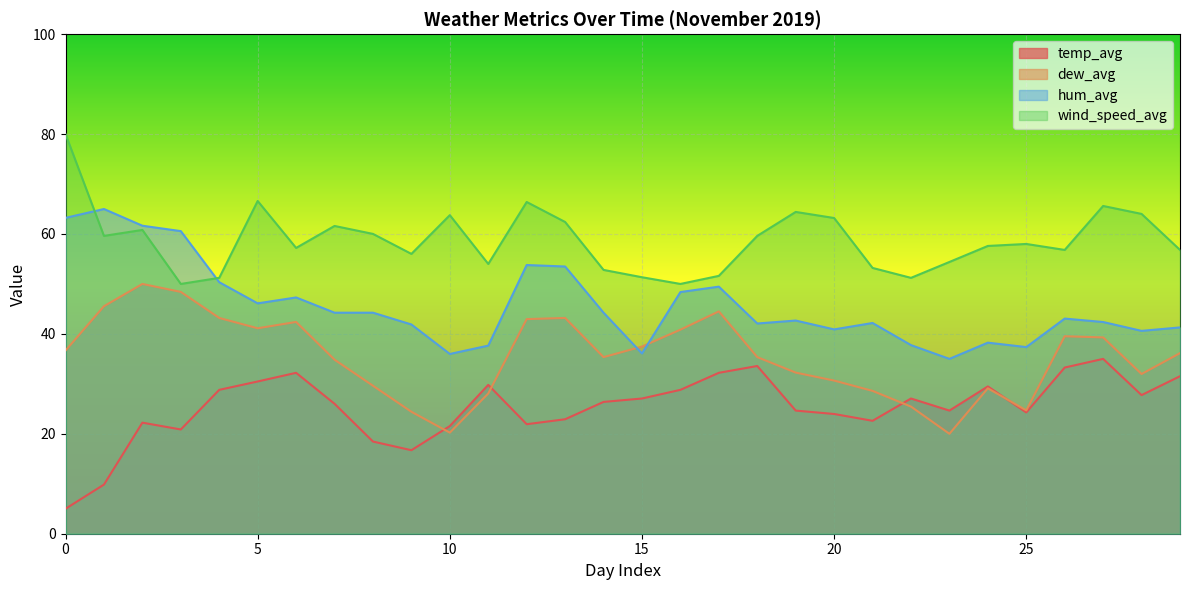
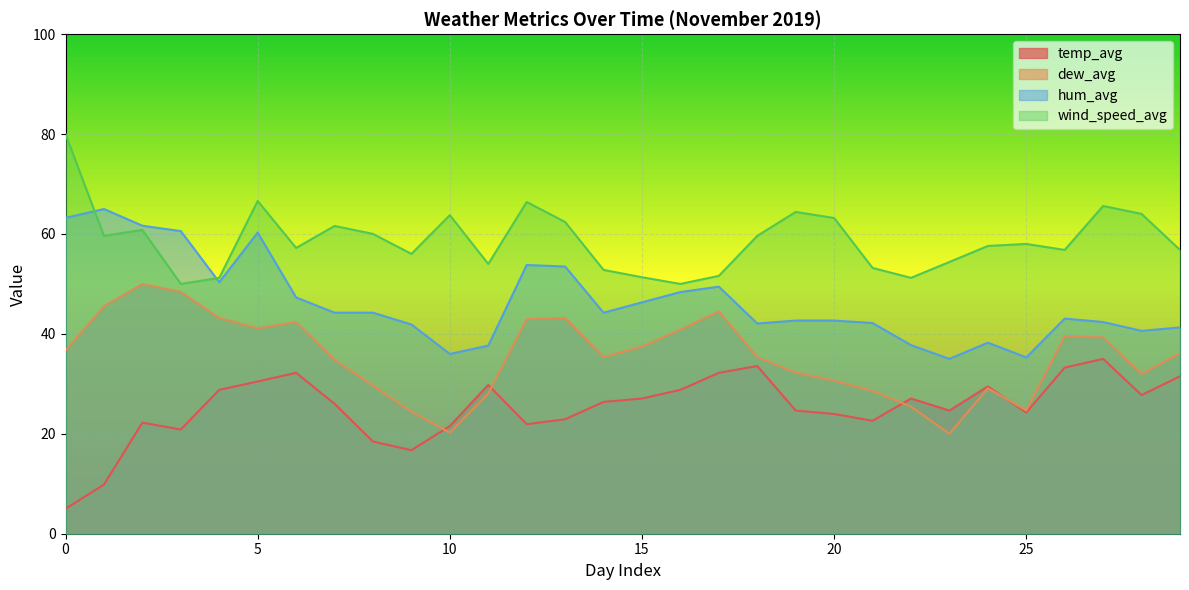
  {
    "hum_avg": {
      "0": 63,
-     "5": 46,
+     "5": 60,
      "10": 36,
-     "15": 36,
-     "20": 41,
-     "25": 37
+     "15": 46,
+     "20": 43,
+     "25": 35
    },
    "wind_speed_avg": {
      "0": 80,
      "5": 67,
      "10": 64,
      "15": 51,
      "20": 63,
      "25": 58
    }
  }
